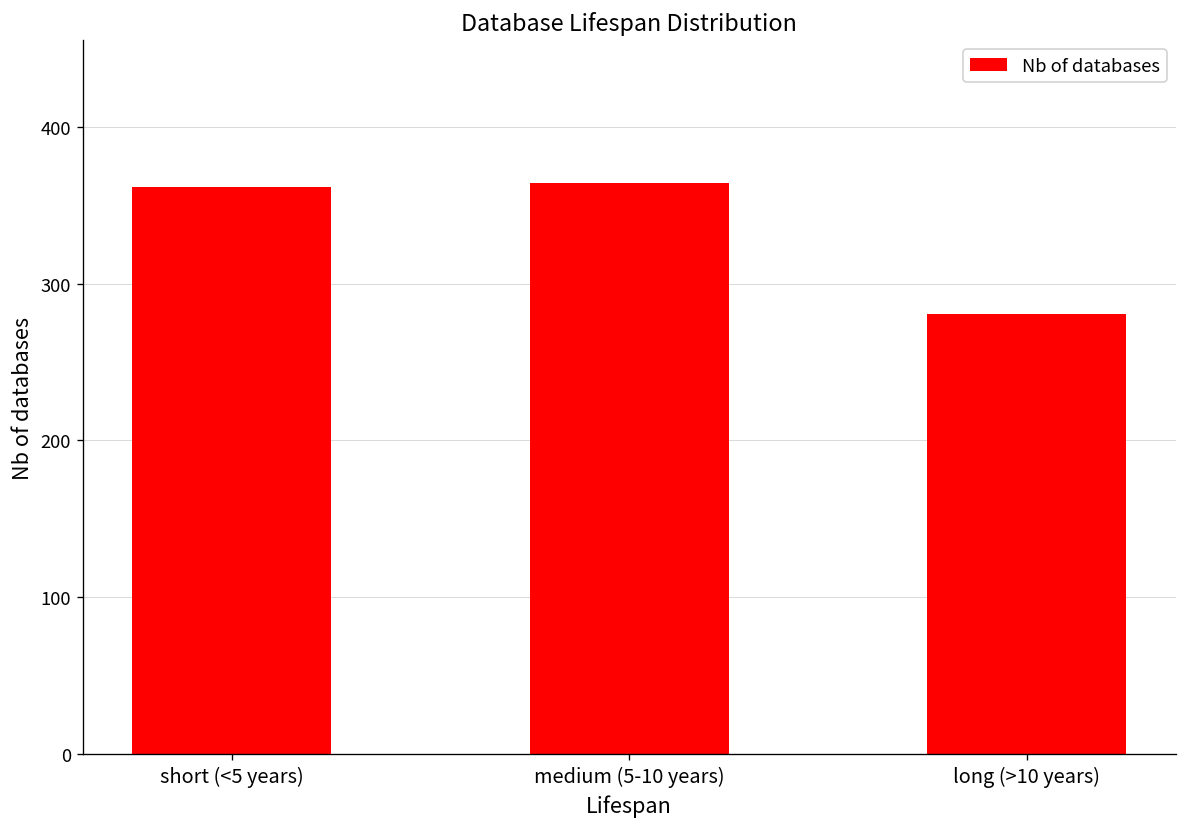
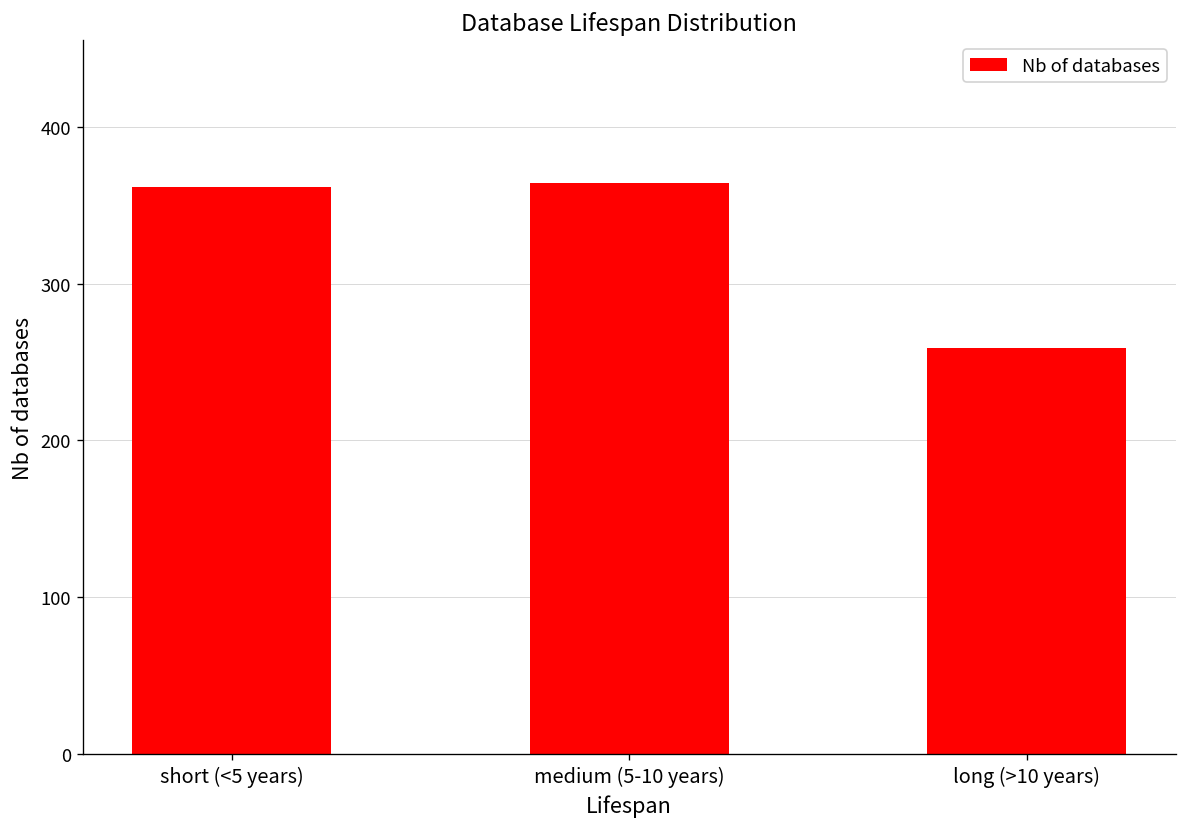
  {
    "short (<5 years)": 361,
    "medium (5-10 years)": 364,
-   "long (>10 years)": 281
+   "long (>10 years)": 259
  }
